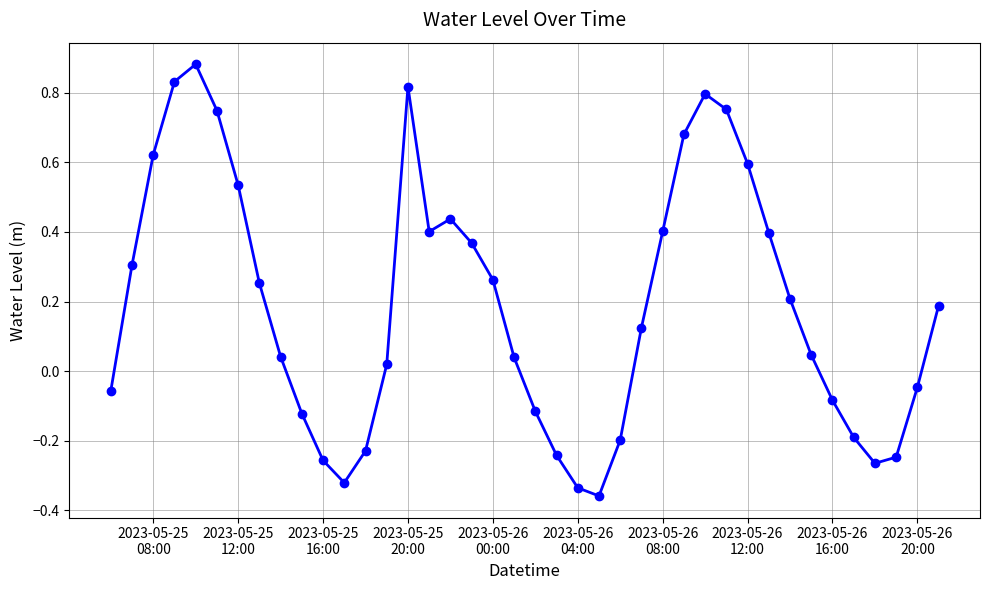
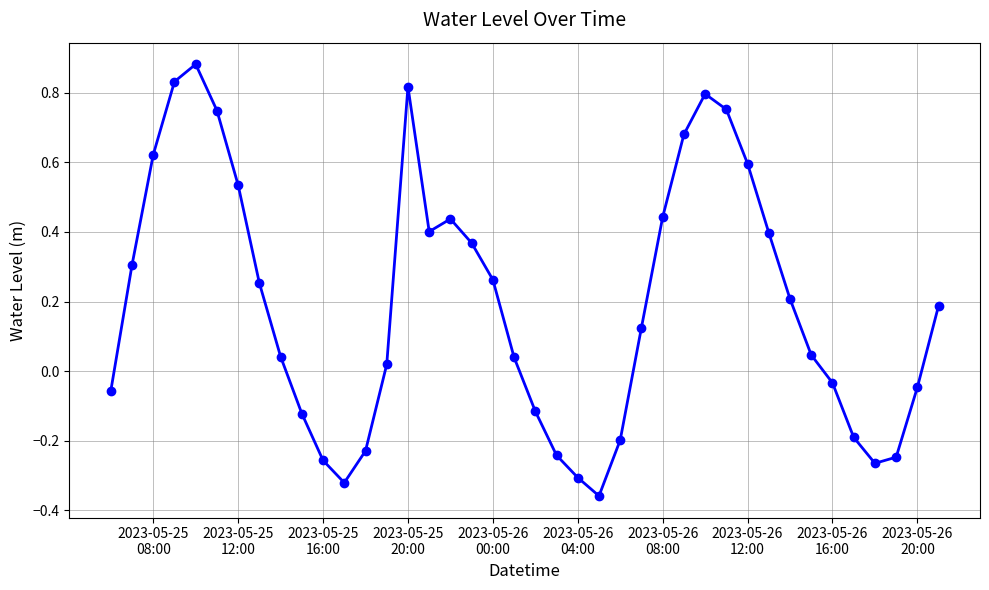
  {
    "2023-05-25 08:00": 0.62,
    "2023-05-25 12:00": 0.53,
    "2023-05-25 16:00": -0.26,
    "2023-05-25 20:00": 0.82,
    "2023-05-26 00:00": 0.26,
-   "2023-05-26 04:00": -0.34,
-   "2023-05-26 08:00": 0.40,
+   "2023-05-26 04:00": -0.31,
+   "2023-05-26 08:00": 0.44,
    "2023-05-26 12:00": 0.60,
-   "2023-05-26 16:00": -0.08,
+   "2023-05-26 16:00": -0.03,
    "2023-05-26 20:00": -0.05
  }
